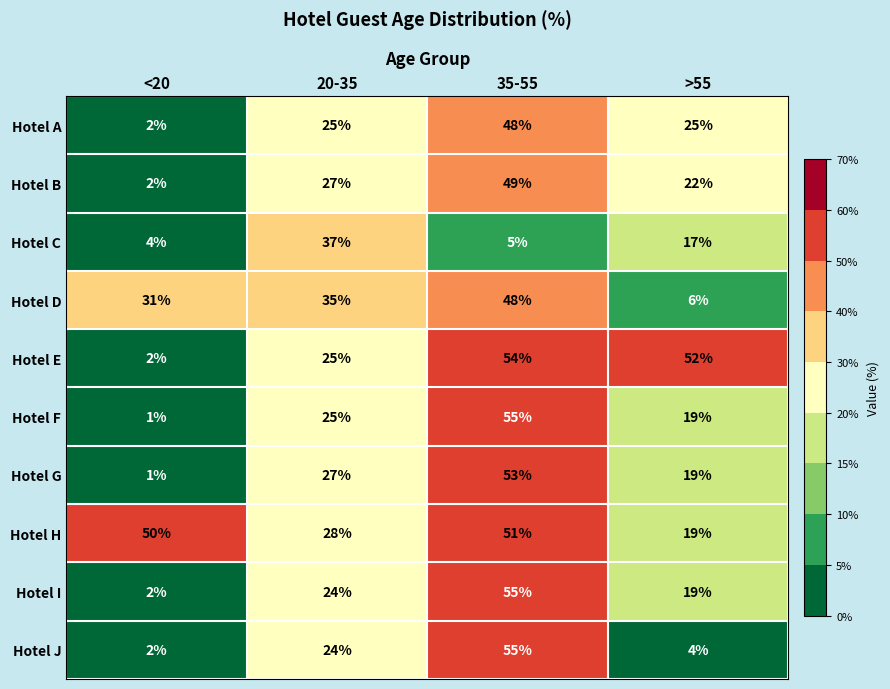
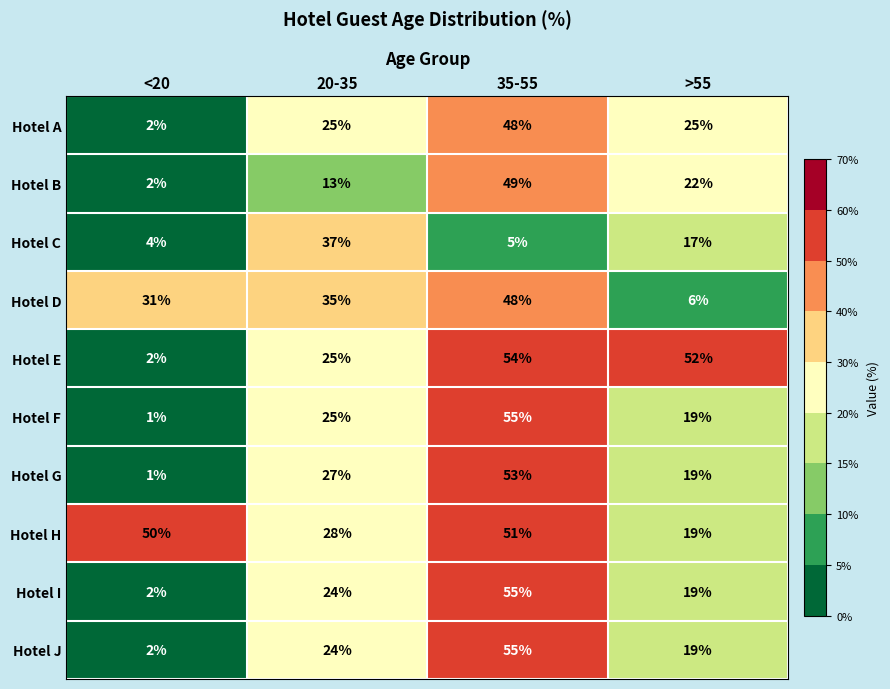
  {
    "Hotel A": {
      "<20": "2%",
      "20-35": "25%",
      "35-55": "48%",
      ">55": "25%"
    },
    "Hotel B": {
      "<20": "2%",
-     "20-35": "27%",
+     "20-35": "13%",
      "35-55": "49%",
      ">55": "22%"
    },
    "Hotel C": {
      "<20": "4%",
      "20-35": "37%",
      "35-55": "5%",
      ">55": "17%"
    },
    "Hotel D": {
      "<20": "31%",
      "20-35": "35%",
      "35-55": "48%",
      ">55": "6%"
    },
    "Hotel E": {
      "<20": "2%",
      "20-35": "25%",
      "35-55": "54%",
      ">55": "52%"
    },
    "Hotel F": {
      "<20": "1%",
      "20-35": "25%",
      "35-55": "55%",
      ">55": "19%"
    },
    "Hotel G": {
      "<20": "1%",
      "20-35": "27%",
      "35-55": "53%",
      ">55": "19%"
    },
    "Hotel H": {
      "<20": "50%",
      "20-35": "28%",
      "35-55": "51%",
      ">55": "19%"
    },
    "Hotel I": {
      "<20": "2%",
      "20-35": "24%",
      "35-55": "55%",
      ">55": "19%"
    },
    "Hotel J": {
      "<20": "2%",
      "20-35": "24%",
      "35-55": "55%",
-     ">55": "4%"
+     ">55": "19%"
    }
  }
